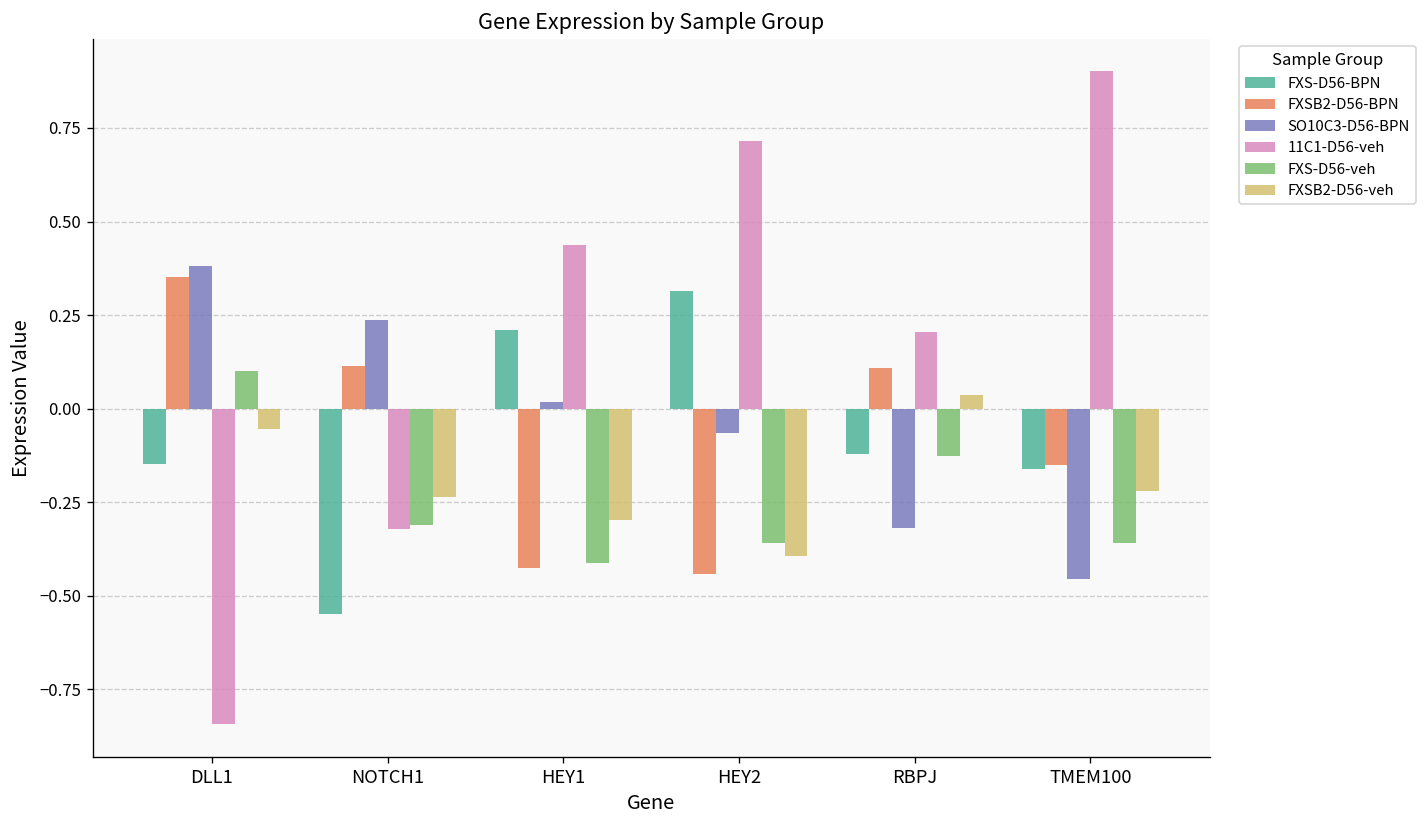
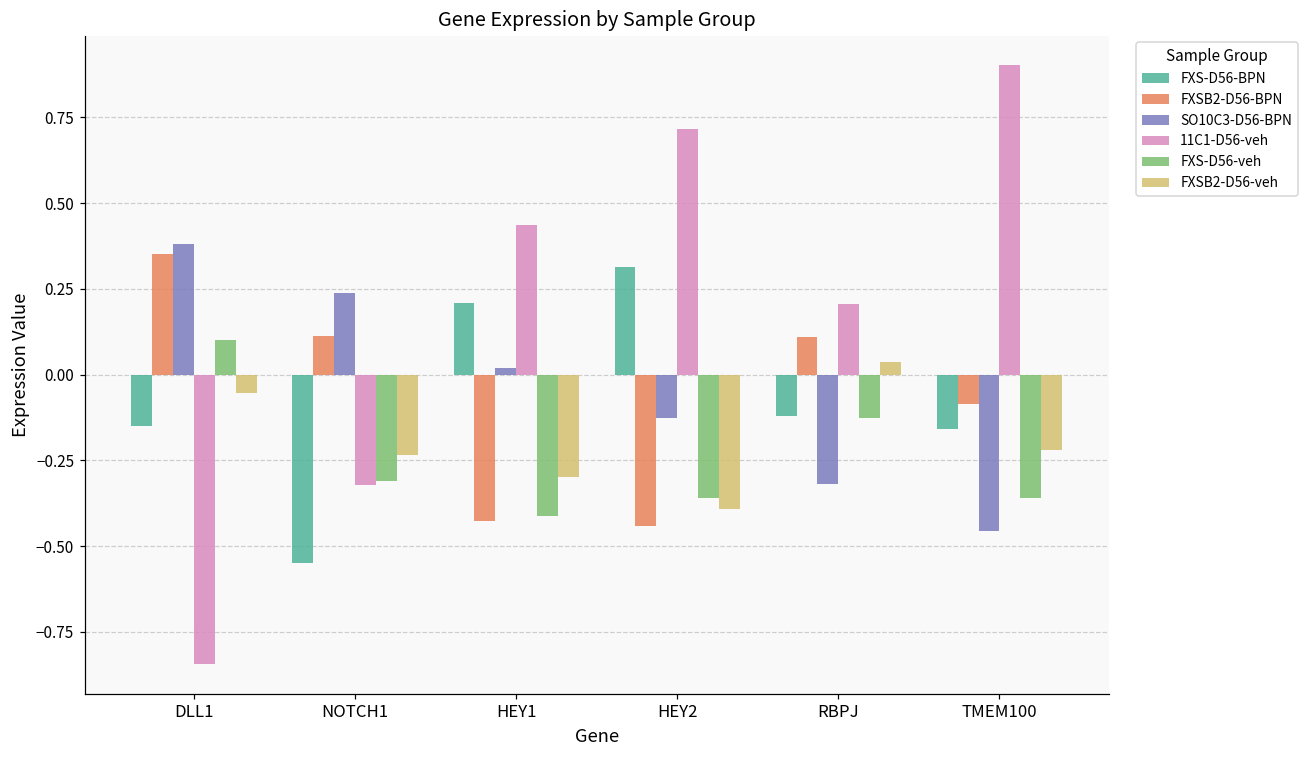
  {
    "FXS-D56-BPN": {
      "DLL1": -0.15,
      "NOTCH1": -0.55,
      "HEY1": 0.21,
      "HEY2": 0.31,
      "RBPJ": -0.12,
      "TMEM100": -0.16
    },
    "FXSB2-D56-BPN": {
      "DLL1": 0.35,
      "NOTCH1": 0.11,
      "HEY1": -0.43,
      "HEY2": -0.44,
      "RBPJ": 0.11,
-     "TMEM100": -0.15
+     "TMEM100": -0.09
    },
    "SO10C3-D56-BPN": {
      "DLL1": 0.38,
      "NOTCH1": 0.24,
      "HEY1": 0.02,
-     "HEY2": -0.06,
+     "HEY2": -0.13,
      "RBPJ": -0.32,
      "TMEM100": -0.45
    },
    "11C1-D56-veh": {
      "DLL1": -0.84,
      "NOTCH1": -0.32,
      "HEY1": 0.44,
      "HEY2": 0.71,
      "RBPJ": 0.21,
      "TMEM100": 0.90
    },
    "FXS-D56-veh": {
      "DLL1": 0.10,
      "NOTCH1": -0.31,
      "HEY1": -0.41,
      "HEY2": -0.36,
      "RBPJ": -0.13,
      "TMEM100": -0.36
    },
    "FXSB2-D56-veh": {
      "DLL1": -0.05,
      "NOTCH1": -0.23,
      "HEY1": -0.30,
      "HEY2": -0.39,
      "RBPJ": 0.04,
      "TMEM100": -0.22
    }
  }
